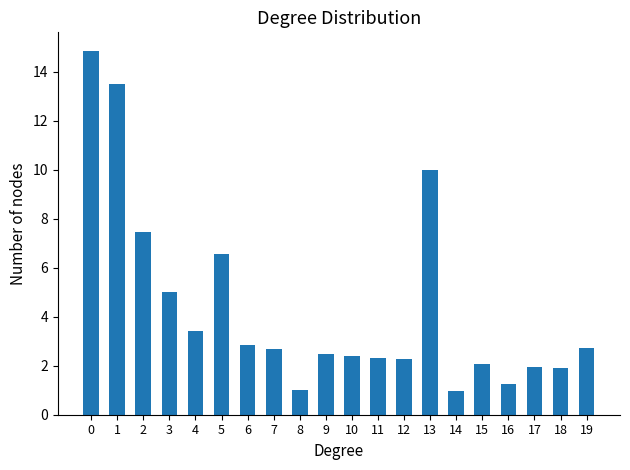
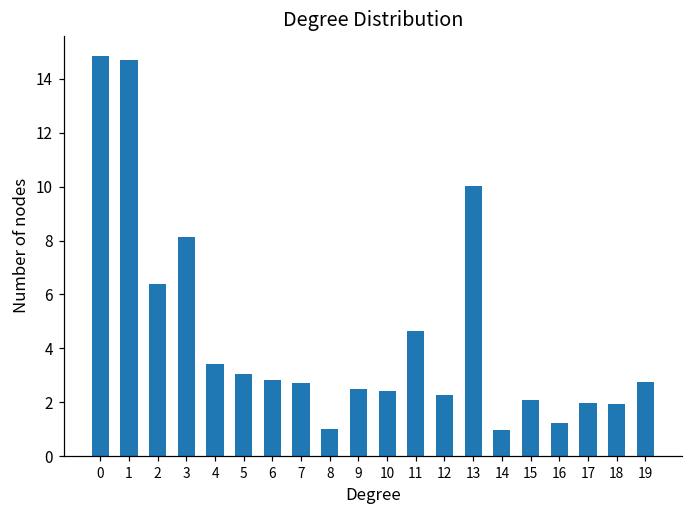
  {
    "0": 14.9,
-   "1": 13.5,
-   "2": 7.5,
-   "3": 5.0,
+   "1": 14.7,
+   "2": 6.4,
+   "3": 8.1,
    "4": 3.4,
-   "5": 6.6,
+   "5": 3.1,
    "6": 2.8,
    "7": 2.7,
    "8": 1.0,
    "9": 2.5,
    "10": 2.4,
-   "11": 2.3,
+   "11": 4.7,
    "12": 2.3,
    "13": 10.0,
    "14": 1.0,
    "15": 2.1,
    "16": 1.2,
    "17": 2.0,
    "18": 1.9,
    "19": 2.7
  }
